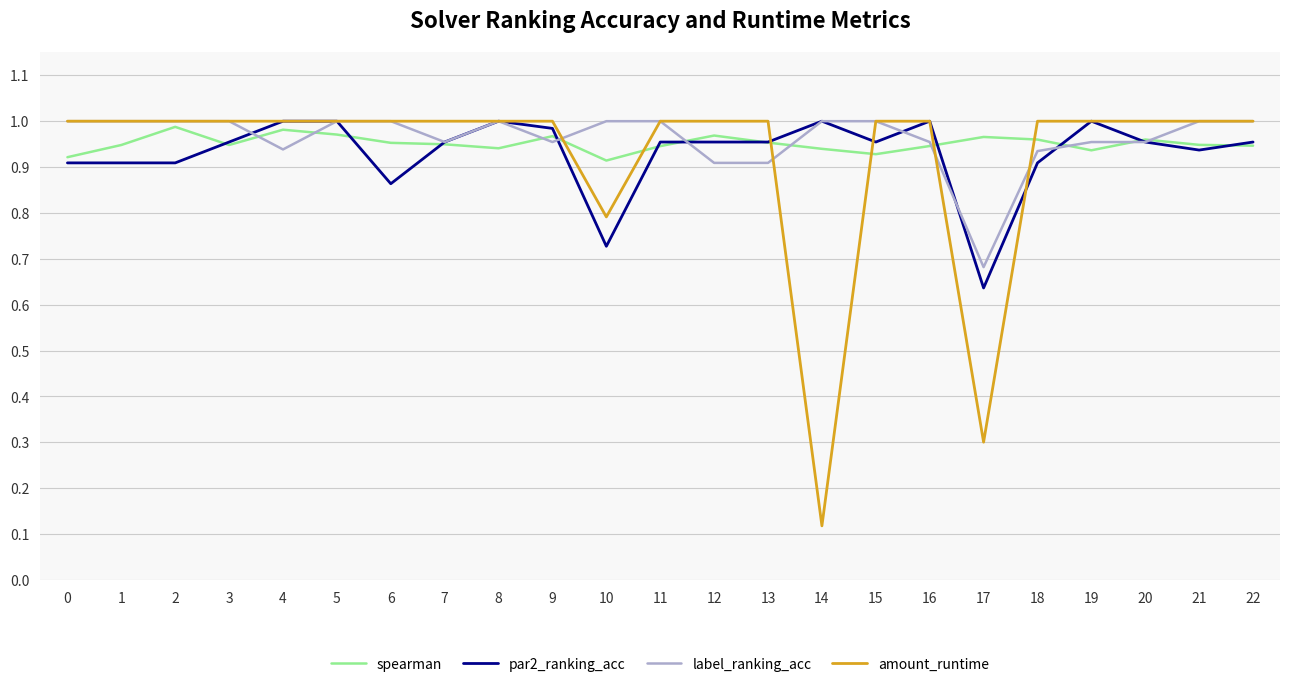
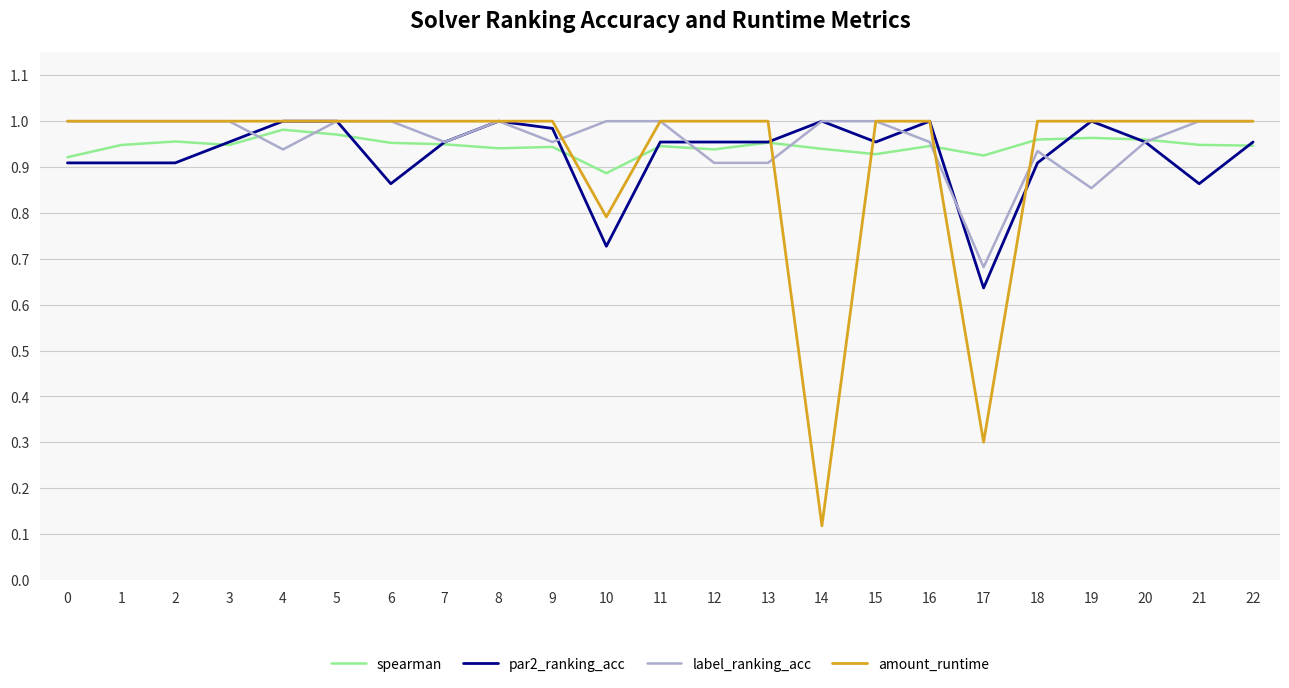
  {
    "spearman": {
      "0": 0.92,
      "1": 0.95,
-     "2": 0.99,
+     "2": 0.96,
      "3": 0.95,
      "4": 0.98,
      "5": 0.97,
      "6": 0.95,
      "8": 0.94,
-     "9": 0.97,
-     "10": 0.91,
+     "9": 0.94,
+     "10": 0.89,
      "11": 0.95,
-     "12": 0.97,
+     "12": 0.94,
      "14": 0.94,
      "15": 0.93,
      "16": 0.95,
-     "17": 0.97,
+     "17": 0.93,
      "18": 0.96,
-     "19": 0.94,
+     "19": 0.96,
      "21": 0.95,
      "22": 0.95
    },
    "par2_ranking_acc": {
      "0": 0.91,
      "1": 0.91,
      "2": 0.91,
      "3": 0.95,
      "6": 0.86,
      "9": 0.98,
      "10": 0.73,
      "11": 0.95,
      "12": 0.95,
      "15": 0.95,
      "17": 0.64,
      "18": 0.91,
-     "21": 0.94,
+     "21": 0.86,
      "22": 0.95
    },
    "label_ranking_acc": {
      "4": 0.94,
      "9": 0.95,
      "10": 1.00,
      "12": 0.91,
      "13": 0.91,
      "16": 0.95,
      "17": 0.68,
      "18": 0.93,
-     "19": 0.95
+     "19": 0.85
    },
    "amount_runtime": {
      "7": 1.00,
      "9": 1.00,
      "10": 0.79,
      "12": 1.00,
      "13": 1.00,
      "14": 0.12,
      "17": 0.30,
      "18": 1.00,
      "20": 1.00
    }
  }
